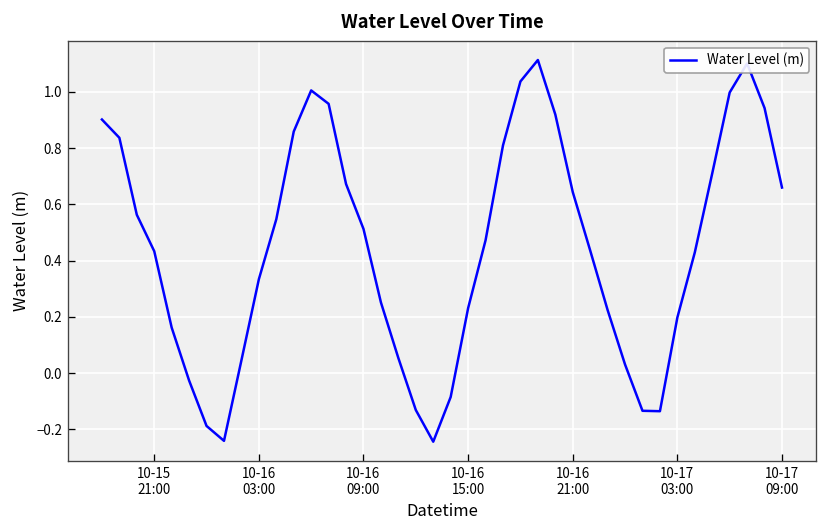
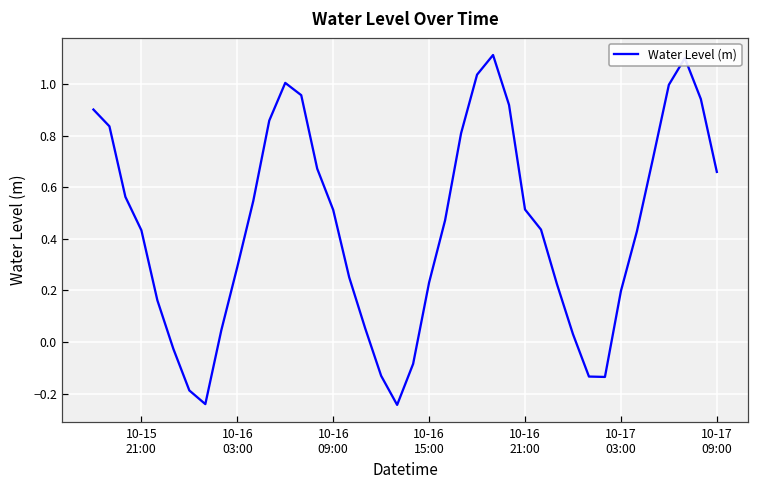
  {
    "10-15 21:00": 0.43,
-   "10-16 03:00": 0.33,
+   "10-16 03:00": 0.29,
    "10-16 09:00": 0.51,
    "10-16 15:00": 0.23,
-   "10-16 21:00": 0.64,
+   "10-16 21:00": 0.51,
    "10-17 03:00": 0.20,
    "10-17 09:00": 0.66
  }
